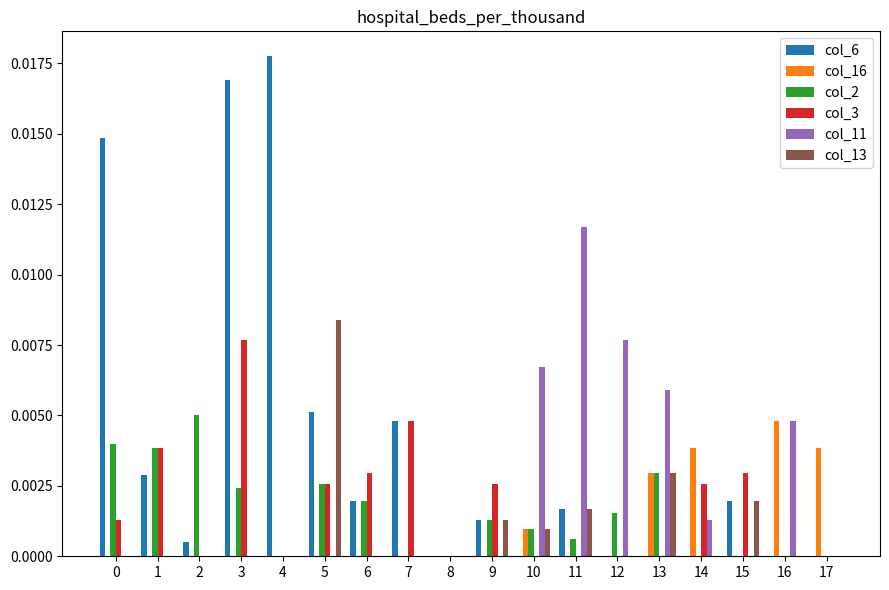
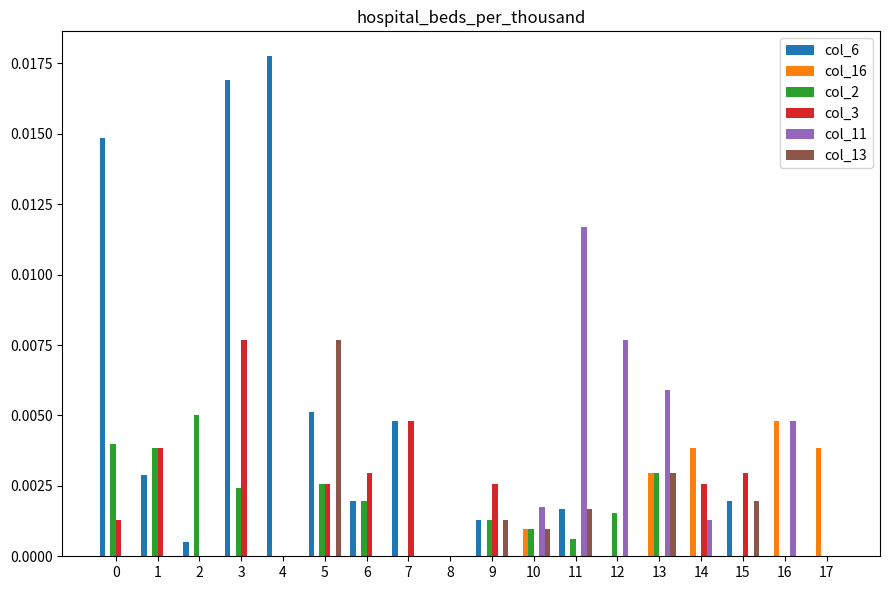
  {
    "col_6": {
      "0": 0.0149,
      "1": 0.0029,
      "2": 0.0005,
      "3": 0.0169,
      "4": 0.0178,
      "5": 0.0051,
      "6": 0.0020,
      "7": 0.0048,
      "8": 0.0000,
      "9": 0.0013,
      "10": 0.0000,
      "11": 0.0017,
      "12": 0.0000,
      "13": 0.0000,
      "14": 0.0000,
      "15": 0.0020,
      "16": 0.0000,
      "17": 0.0000
    },
    "col_16": {
      "0": 0.0000,
      "1": 0.0000,
      "2": 0.0000,
      "3": 0.0000,
      "4": 0.0000,
      "5": 0.0000,
      "6": 0.0000,
      "7": 0.0000,
      "8": 0.0000,
      "9": 0.0000,
      "10": 0.0010,
      "11": 0.0000,
      "12": 0.0000,
      "13": 0.0030,
      "14": 0.0038,
      "15": 0.0000,
      "16": 0.0048,
      "17": 0.0038
    },
    "col_2": {
      "0": 0.0040,
      "1": 0.0038,
      "2": 0.0050,
      "3": 0.0024,
      "4": 0.0000,
      "5": 0.0026,
      "6": 0.0020,
      "7": 0.0000,
      "8": 0.0000,
      "9": 0.0013,
      "10": 0.0010,
      "11": 0.0006,
      "12": 0.0015,
      "13": 0.0030,
      "14": 0.0000,
      "15": 0.0000,
      "16": 0.0000,
      "17": 0.0000
    },
    "col_3": {
      "0": 0.0013,
      "1": 0.0038,
      "2": 0.0000,
      "3": 0.0077,
      "4": 0.0000,
      "5": 0.0026,
      "6": 0.0030,
      "7": 0.0048,
      "8": 0.0000,
      "9": 0.0026,
      "10": 0.0000,
      "11": 0.0000,
      "12": 0.0000,
      "13": 0.0000,
      "14": 0.0026,
      "15": 0.0030,
      "16": 0.0000,
      "17": 0.0000
    },
    "col_11": {
      "0": 0.0000,
      "1": 0.0000,
      "2": 0.0000,
      "3": 0.0000,
      "4": 0.0000,
      "5": 0.0000,
      "6": 0.0000,
      "7": 0.0000,
      "8": 0.0000,
      "9": 0.0000,
-     "10": 0.0067,
+     "10": 0.0017,
      "11": 0.0117,
      "12": 0.0077,
      "13": 0.0059,
      "14": 0.0013,
      "15": 0.0000,
      "16": 0.0048,
      "17": 0.0000
    },
    "col_13": {
      "0": 0.0000,
      "1": 0.0000,
      "2": 0.0000,
      "3": 0.0000,
      "4": 0.0000,
-     "5": 0.0084,
+     "5": 0.0077,
      "6": 0.0000,
      "7": 0.0000,
      "8": 0.0000,
      "9": 0.0013,
      "10": 0.0010,
      "11": 0.0017,
      "12": 0.0000,
      "13": 0.0030,
      "14": 0.0000,
      "15": 0.0020,
      "16": 0.0000,
      "17": 0.0000
    }
  }
